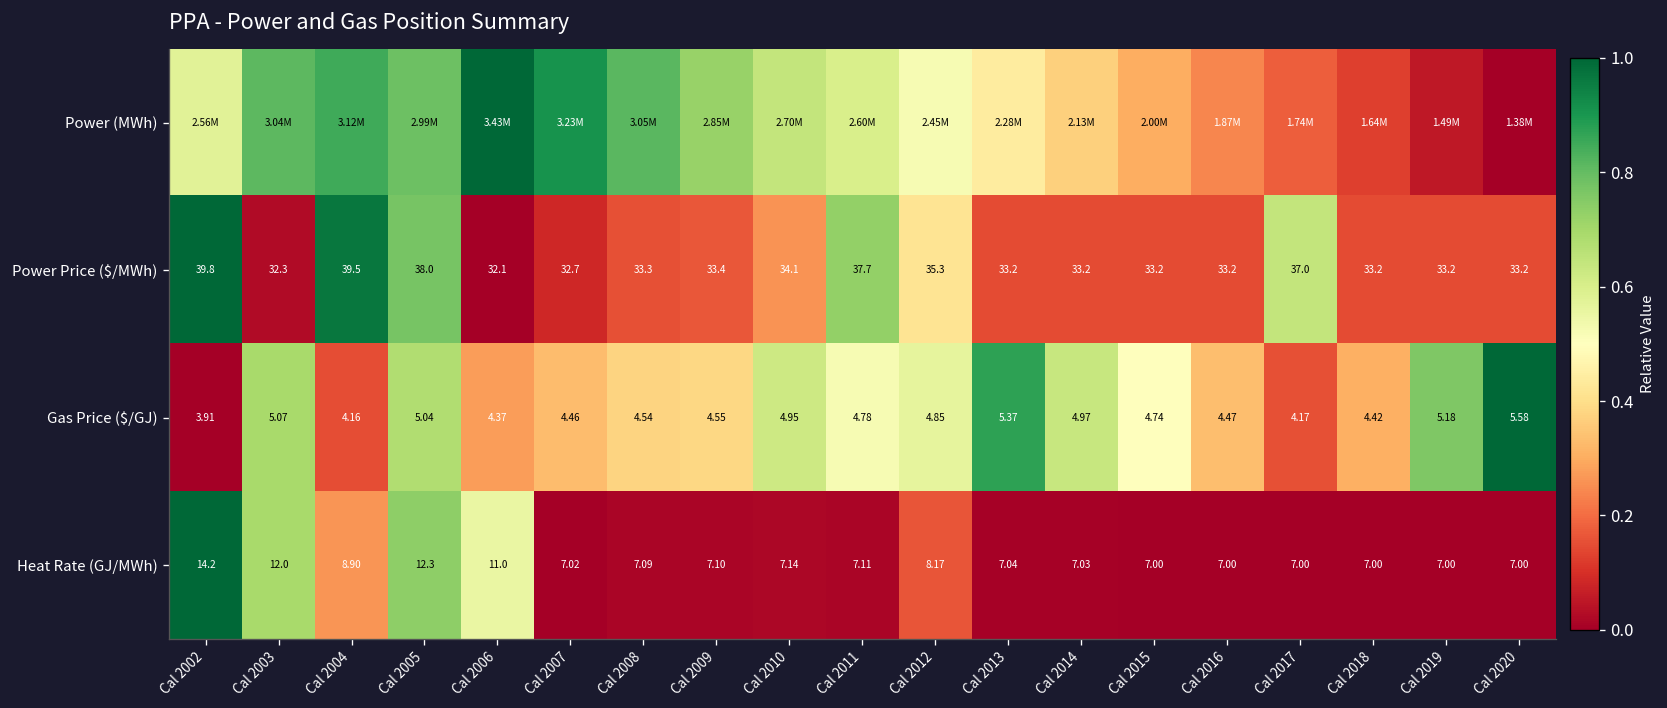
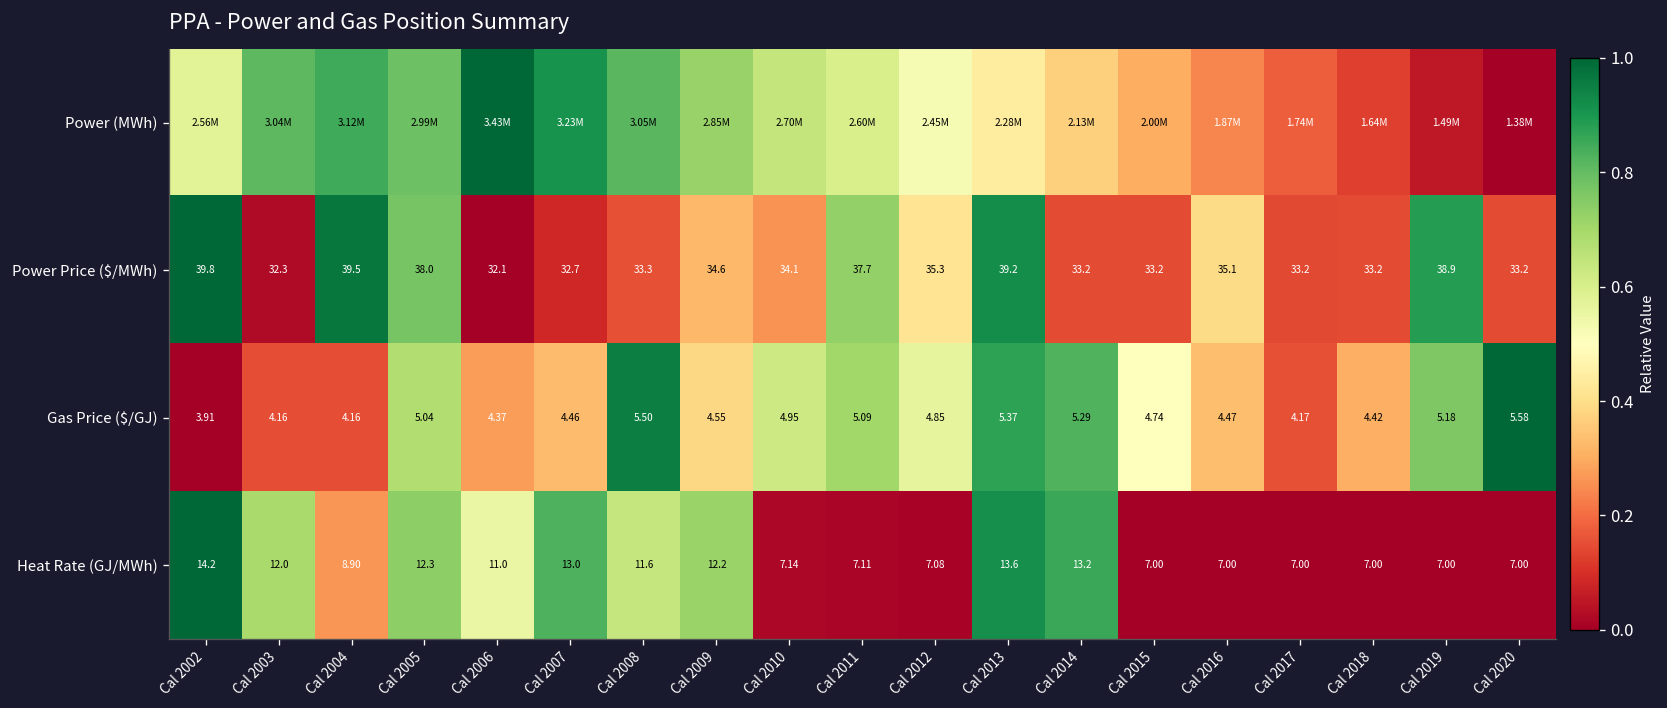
  {
    "Power (MWh)": {
      "Cal 2002": "2.56M",
      "Cal 2003": "3.04M",
      "Cal 2004": "3.12M",
      "Cal 2005": "2.99M",
      "Cal 2006": "3.43M",
      "Cal 2007": "3.23M",
      "Cal 2008": "3.05M",
      "Cal 2009": "2.85M",
      "Cal 2010": "2.70M",
      "Cal 2011": "2.60M",
      "Cal 2012": "2.45M",
      "Cal 2013": "2.28M",
      "Cal 2014": "2.13M",
      "Cal 2015": "2.00M",
      "Cal 2016": "1.87M",
      "Cal 2017": "1.74M",
      "Cal 2018": "1.64M",
      "Cal 2019": "1.49M",
      "Cal 2020": "1.38M"
    },
    "Power Price ($/MWh)": {
      "Cal 2002": "39.8",
      "Cal 2003": "32.3",
      "Cal 2004": "39.5",
      "Cal 2005": "38.0",
      "Cal 2006": "32.1",
      "Cal 2007": "32.7",
      "Cal 2008": "33.3",
-     "Cal 2009": "33.4",
+     "Cal 2009": "34.6",
      "Cal 2010": "34.1",
      "Cal 2011": "37.7",
      "Cal 2012": "35.3",
-     "Cal 2013": "33.2",
+     "Cal 2013": "39.2",
      "Cal 2014": "33.2",
      "Cal 2015": "33.2",
-     "Cal 2016": "33.2",
-     "Cal 2017": "37.0",
+     "Cal 2016": "35.1",
+     "Cal 2017": "33.2",
      "Cal 2018": "33.2",
-     "Cal 2019": "33.2",
+     "Cal 2019": "38.9",
      "Cal 2020": "33.2"
    },
    "Gas Price ($/GJ)": {
      "Cal 2002": "3.91",
-     "Cal 2003": "5.07",
+     "Cal 2003": "4.16",
      "Cal 2004": "4.16",
      "Cal 2005": "5.04",
      "Cal 2006": "4.37",
      "Cal 2007": "4.46",
-     "Cal 2008": "4.54",
+     "Cal 2008": "5.50",
      "Cal 2009": "4.55",
      "Cal 2010": "4.95",
-     "Cal 2011": "4.78",
+     "Cal 2011": "5.09",
      "Cal 2012": "4.85",
      "Cal 2013": "5.37",
-     "Cal 2014": "4.97",
+     "Cal 2014": "5.29",
      "Cal 2015": "4.74",
      "Cal 2016": "4.47",
      "Cal 2017": "4.17",
      "Cal 2018": "4.42",
      "Cal 2019": "5.18",
      "Cal 2020": "5.58"
    },
    "Heat Rate (GJ/MWh)": {
      "Cal 2002": "14.2",
      "Cal 2003": "12.0",
      "Cal 2004": "8.90",
      "Cal 2005": "12.3",
      "Cal 2006": "11.0",
-     "Cal 2007": "7.02",
-     "Cal 2008": "7.09",
-     "Cal 2009": "7.10",
+     "Cal 2007": "13.0",
+     "Cal 2008": "11.6",
+     "Cal 2009": "12.2",
      "Cal 2010": "7.14",
      "Cal 2011": "7.11",
-     "Cal 2012": "8.17",
-     "Cal 2013": "7.04",
-     "Cal 2014": "7.03",
+     "Cal 2012": "7.08",
+     "Cal 2013": "13.6",
+     "Cal 2014": "13.2",
      "Cal 2015": "7.00",
      "Cal 2016": "7.00",
      "Cal 2017": "7.00",
      "Cal 2018": "7.00",
      "Cal 2019": "7.00",
      "Cal 2020": "7.00"
    }
  }
